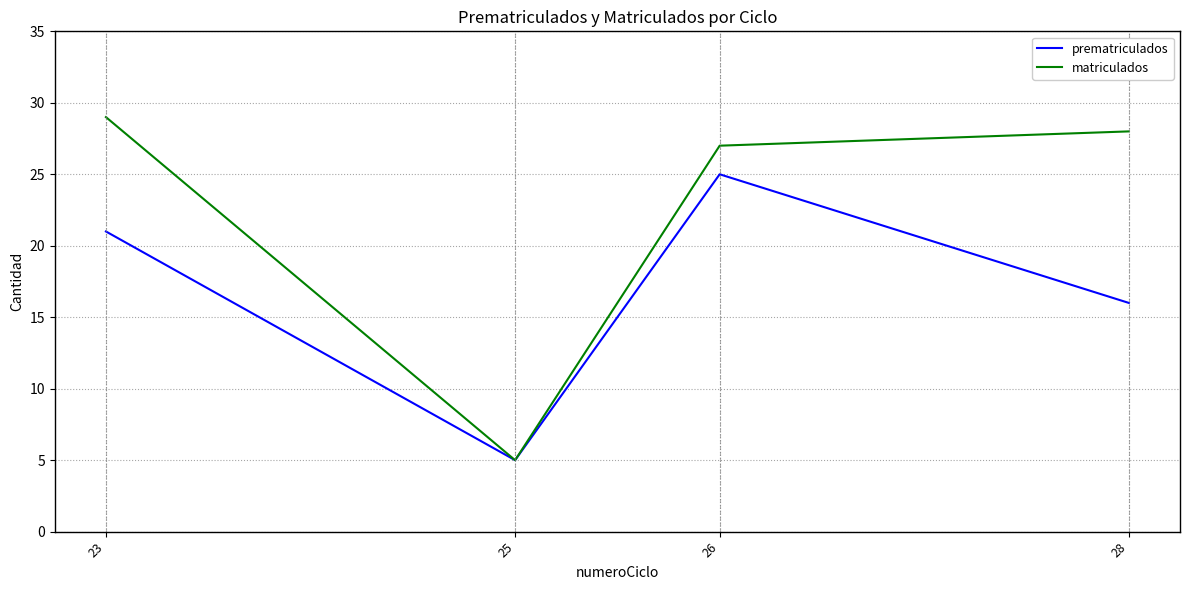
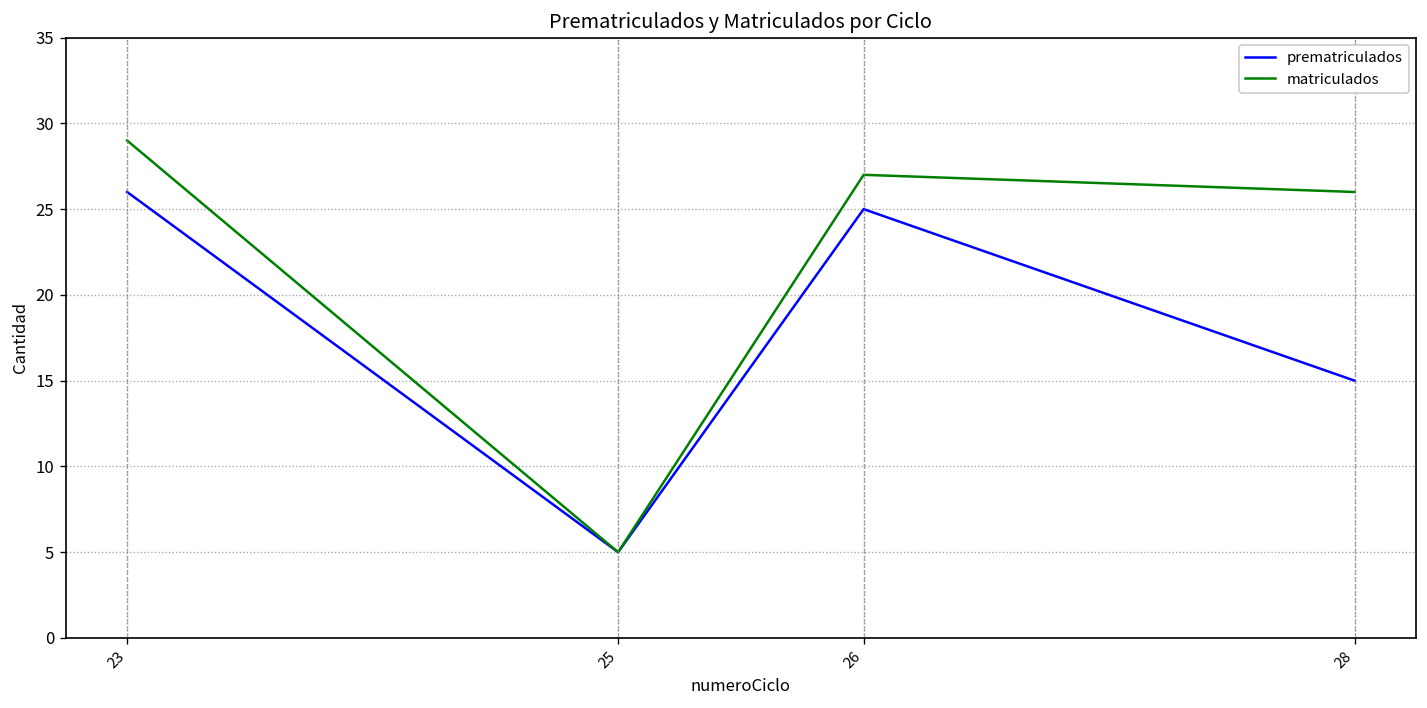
  {
    "prematriculados": {
-     "23": 21,
+     "23": 26,
      "26": 25,
-     "28": 16
+     "28": 15
    },
    "matriculados": {
      "23": 29,
      "26": 27,
-     "28": 28
+     "28": 26
    }
  }
